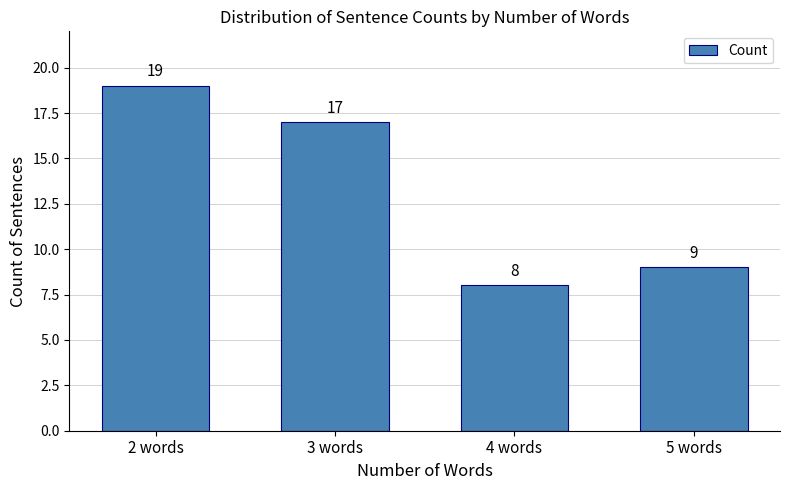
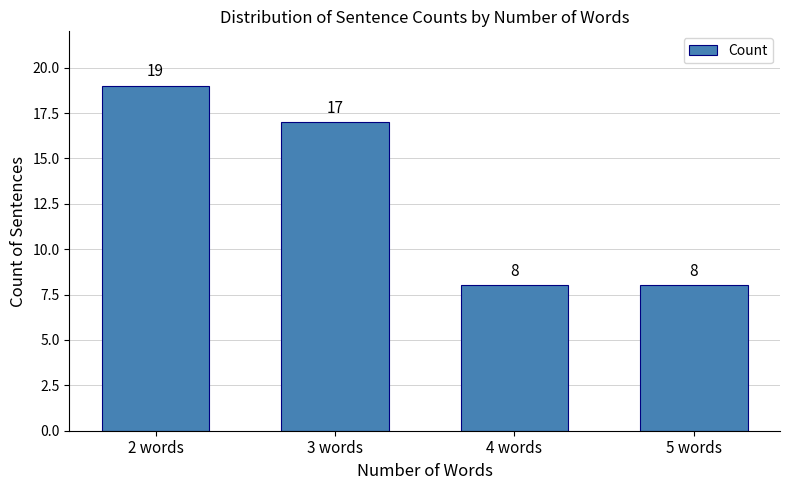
  {
    "2 words": 19,
    "3 words": 17,
    "4 words": 8,
-   "5 words": 9
+   "5 words": 8
  }
